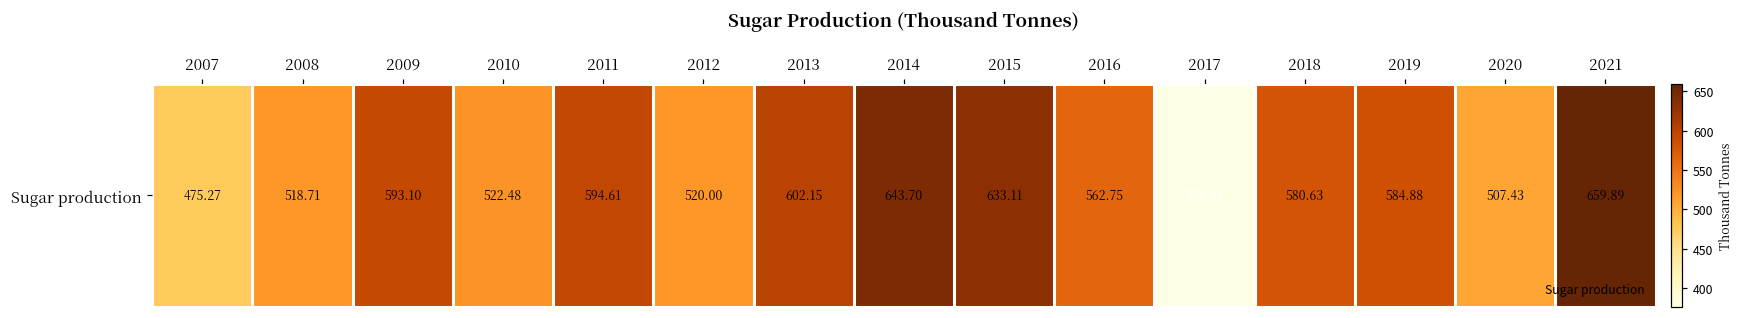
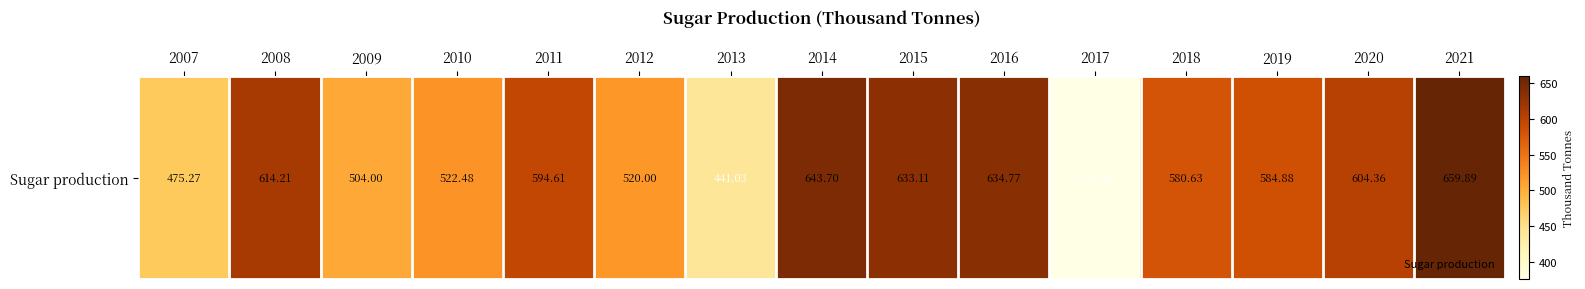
  {
    "Sugar production": {
      "2007": 475.27,
-     "2008": 518.71,
-     "2009": 593.10,
+     "2008": 614.21,
+     "2009": 504.00,
      "2010": 522.48,
      "2011": 594.61,
      "2012": 520.00,
-     "2013": 602.15,
+     "2013": 441.03,
      "2014": 643.70,
      "2015": 633.11,
-     "2016": 562.75,
+     "2016": 634.77,
      "2018": 580.63,
      "2019": 584.88,
-     "2020": 507.43,
+     "2020": 604.36,
      "2021": 659.89
    }
  }
